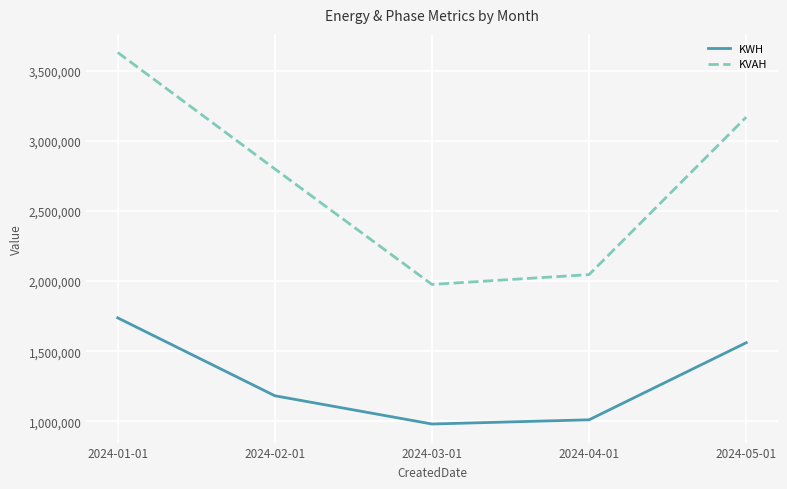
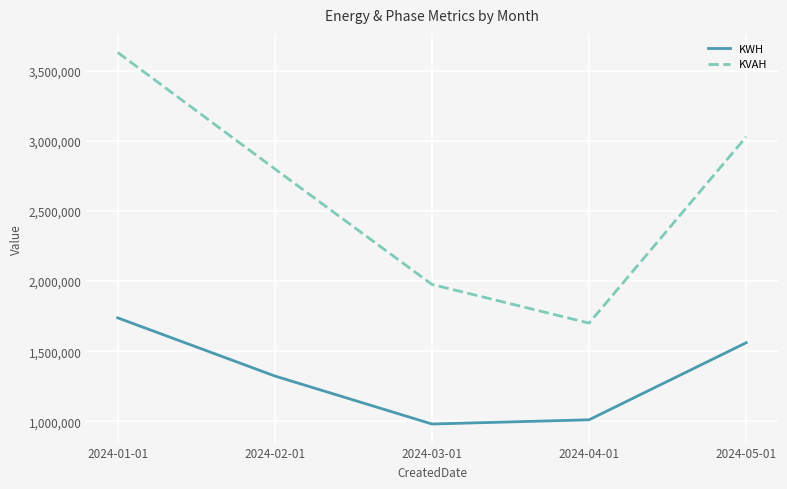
  {
    "KWH": {
      "2024-01-01": "1,740,000",
-     "2024-02-01": "1,180,000",
+     "2024-02-01": "1,320,000",
      "2024-03-01": "980,000",
      "2024-04-01": "1,010,000",
      "2024-05-01": "1,560,000"
    },
    "KVAH": {
      "2024-01-01": "3,630,000",
      "2024-02-01": "2,800,000",
      "2024-03-01": "1,980,000",
-     "2024-04-01": "2,050,000",
-     "2024-05-01": "3,170,000"
+     "2024-04-01": "1,700,000",
+     "2024-05-01": "3,030,000"
    }
  }
